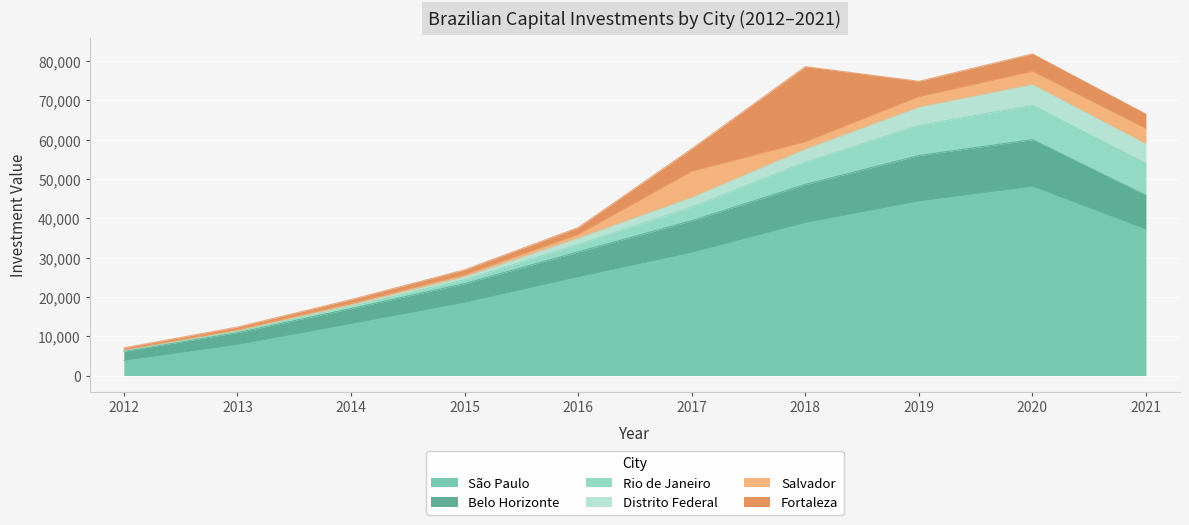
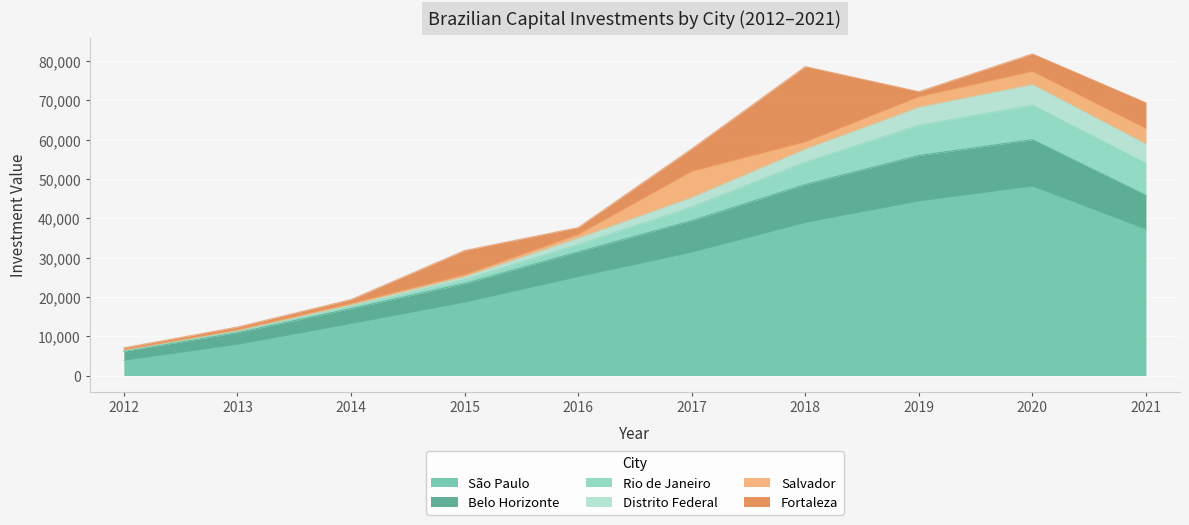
  {
    "Salvador": {
      "2016": "1,000",
      "2017": "7,000",
      "2018": "2,000",
      "2019": "3,000",
      "2020": "3,000",
      "2021": "4,000"
    },
    "Fortaleza": {
      "2013": "1,000",
      "2014": "1,000",
-     "2015": "1,000",
+     "2015": "6,000",
      "2016": "2,000",
      "2017": "6,000",
      "2018": "19,000",
-     "2019": "4,000",
+     "2019": "1,000",
      "2020": "4,000",
-     "2021": "4,000"
+     "2021": "7,000"
    }
  }
